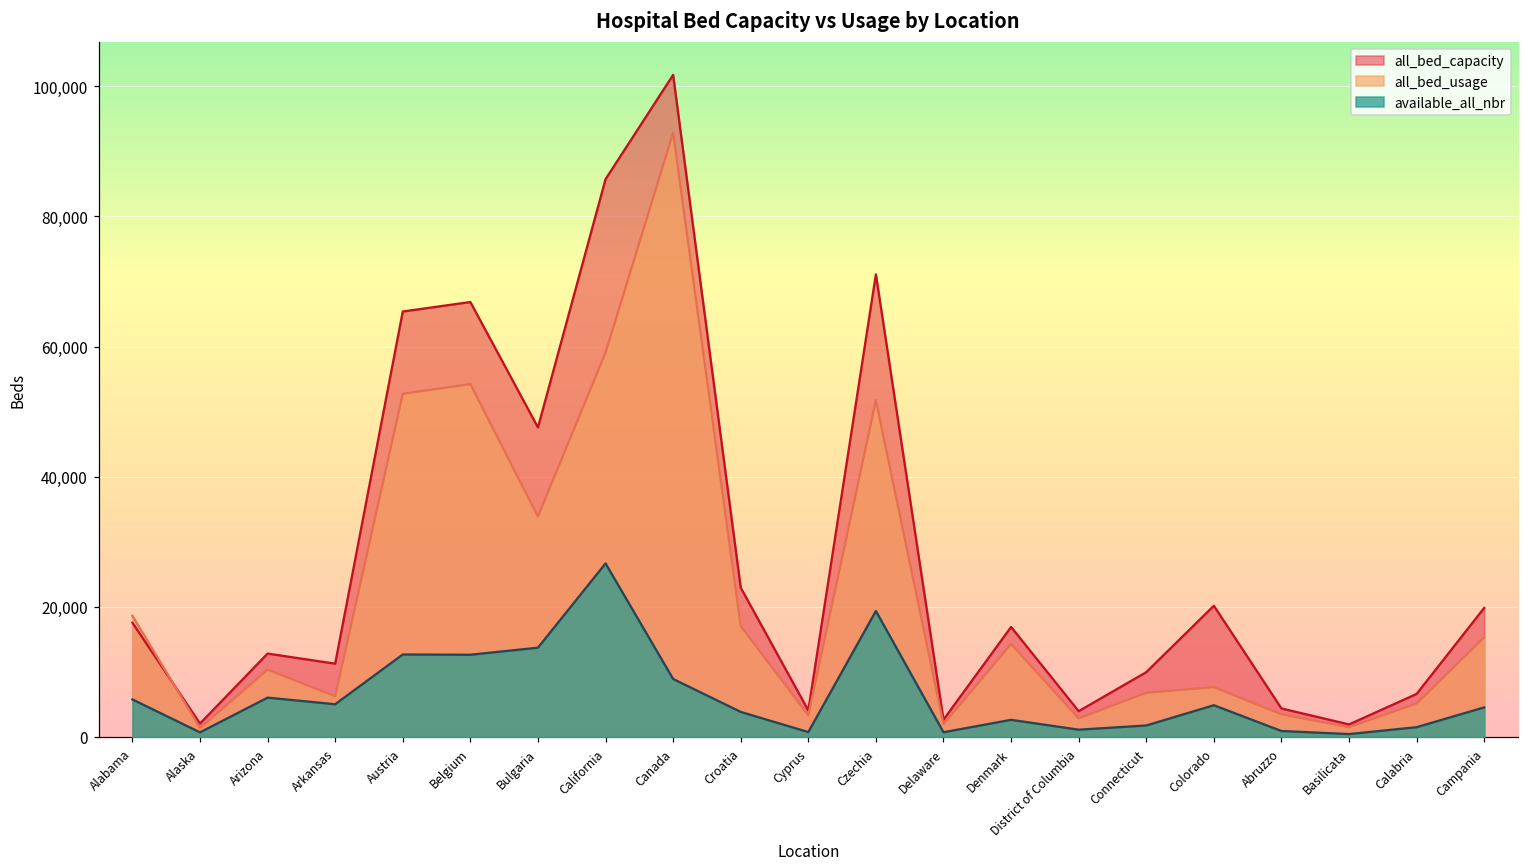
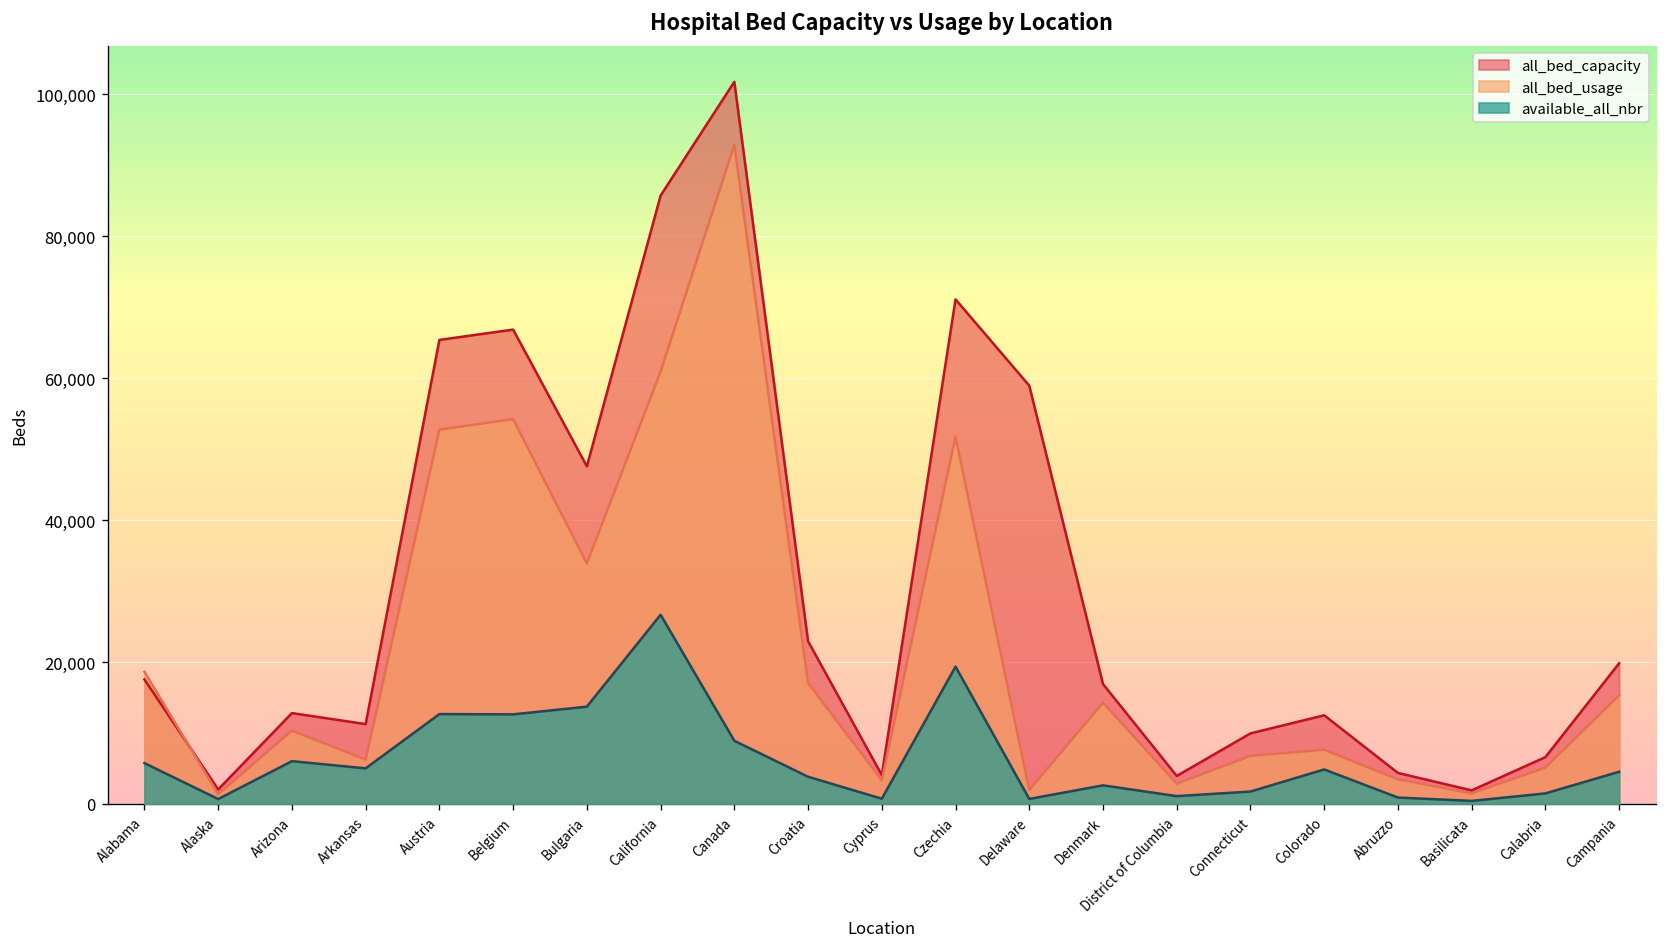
  {
    "all_bed_capacity": {
      "Alabama": "18,000",
      "Alaska": "2,000",
      "Arizona": "13,000",
      "Arkansas": "11,000",
      "Austria": "65,000",
      "Belgium": "67,000",
      "Bulgaria": "48,000",
      "California": "86,000",
      "Canada": "102,000",
      "Croatia": "23,000",
      "Cyprus": "4,000",
      "Czechia": "71,000",
-     "Delaware": "3,000",
+     "Delaware": "59,000",
      "Denmark": "17,000",
      "District of Columbia": "4,000",
      "Connecticut": "10,000",
-     "Colorado": "20,000",
+     "Colorado": "12,000",
      "Abruzzo": "4,000",
      "Calabria": "7,000",
      "Campania": "20,000"
    },
    "all_bed_usage": {
      "Alabama": "19,000",
      "Alaska": "1,000",
      "Arizona": "10,000",
      "Arkansas": "6,000",
      "Austria": "53,000",
      "Belgium": "54,000",
      "Bulgaria": "34,000",
-     "California": "59,000",
+     "California": "61,000",
      "Canada": "93,000",
      "Croatia": "17,000",
      "Cyprus": "3,000",
      "Czechia": "52,000",
      "Delaware": "2,000",
      "Denmark": "14,000",
      "District of Columbia": "3,000",
      "Connecticut": "7,000",
      "Colorado": "8,000",
      "Abruzzo": "3,000",
      "Calabria": "5,000",
      "Campania": "15,000"
    },
    "available_all_nbr": {
      "Alabama": "6,000",
      "Alaska": "1,000",
      "Arizona": "6,000",
      "Arkansas": "5,000",
      "Austria": "13,000",
      "Belgium": "13,000",
      "Bulgaria": "14,000",
      "California": "27,000",
      "Canada": "9,000",
      "Croatia": "4,000",
      "Cyprus": "1,000",
      "Czechia": "19,000",
      "Delaware": "1,000",
      "Denmark": "3,000",
      "District of Columbia": "1,000",
      "Connecticut": "2,000",
      "Colorado": "5,000",
      "Abruzzo": "1,000",
      "Basilicata": "0",
      "Calabria": "1,000",
      "Campania": "5,000"
    }
  }
